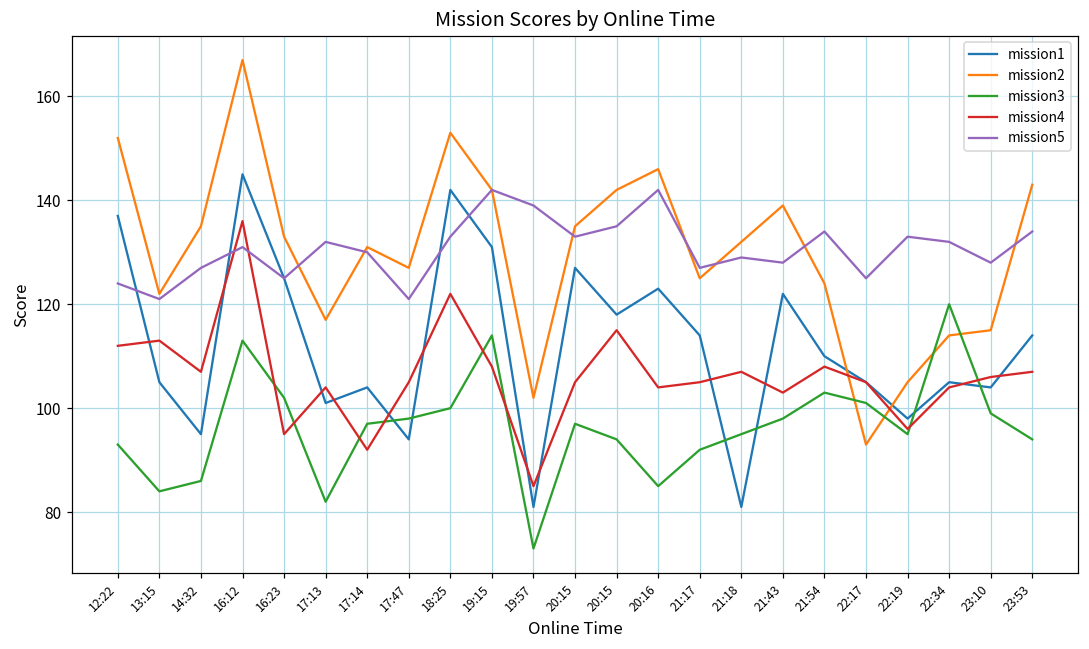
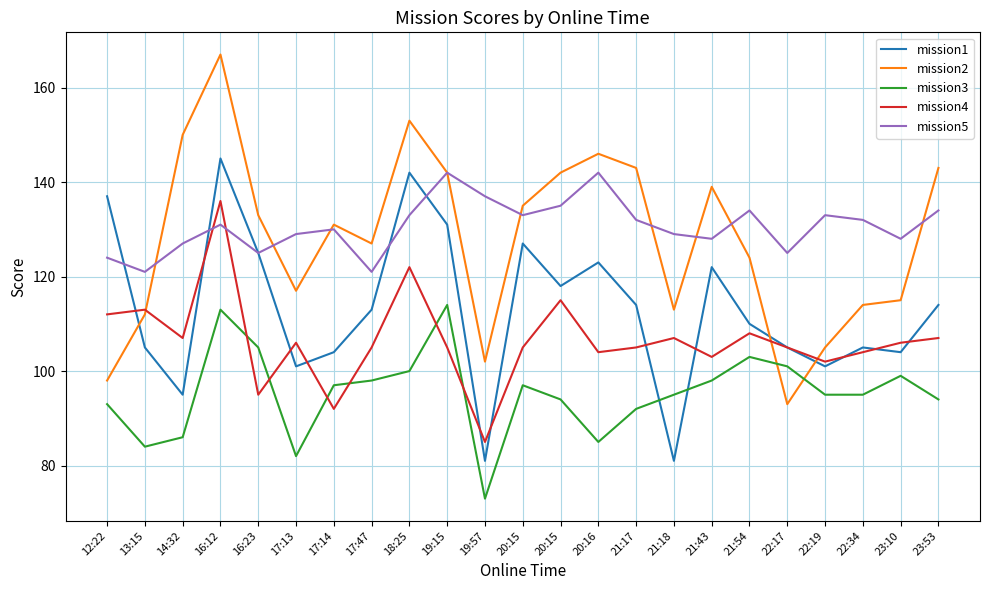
  {
    "mission1": {
      "12:22": 137,
      "13:15": 105,
      "14:32": 95,
      "16:12": 145,
      "17:13": 101,
      "17:14": 104,
-     "17:47": 94,
+     "17:47": 113,
      "18:25": 142,
      "19:15": 131,
      "19:57": 81,
      "20:16": 123,
      "21:17": 114,
      "21:18": 81,
      "21:43": 122,
      "21:54": 110,
-     "22:19": 98,
+     "22:19": 101,
      "22:34": 105,
      "23:10": 104,
      "23:53": 114
    },
    "mission2": {
-     "12:22": 152,
-     "13:15": 122,
-     "14:32": 135,
+     "12:22": 98,
+     "13:15": 112,
+     "14:32": 150,
      "16:12": 167,
      "16:23": 133,
      "17:13": 117,
      "17:14": 131,
      "17:47": 127,
      "18:25": 153,
      "19:57": 102,
      "20:16": 146,
-     "21:17": 125,
-     "21:18": 132,
+     "21:17": 143,
+     "21:18": 113,
      "21:43": 139,
      "21:54": 124,
      "22:17": 93,
      "22:19": 105,
      "22:34": 114,
      "23:10": 115,
      "23:53": 143
    },
    "mission3": {
      "12:22": 93,
      "13:15": 84,
      "14:32": 86,
      "16:12": 113,
-     "16:23": 102,
+     "16:23": 105,
      "17:13": 82,
      "17:14": 97,
      "17:47": 98,
      "18:25": 100,
      "19:15": 114,
      "19:57": 73,
      "20:16": 85,
      "21:17": 92,
      "21:18": 95,
      "21:43": 98,
      "21:54": 103,
      "22:17": 101,
      "22:19": 95,
-     "22:34": 120,
+     "22:34": 95,
      "23:10": 99,
      "23:53": 94
    },
    "mission4": {
      "12:22": 112,
      "13:15": 113,
      "14:32": 107,
      "16:12": 136,
      "16:23": 95,
-     "17:13": 104,
+     "17:13": 106,
      "17:14": 92,
      "17:47": 105,
      "18:25": 122,
-     "19:15": 108,
+     "19:15": 105,
      "19:57": 85,
      "20:16": 104,
      "21:17": 105,
      "21:18": 107,
      "21:43": 103,
      "21:54": 108,
-     "22:19": 96,
+     "22:19": 102,
      "22:34": 104,
      "23:10": 106,
      "23:53": 107
    },
    "mission5": {
      "12:22": 124,
      "13:15": 121,
      "14:32": 127,
      "16:12": 131,
-     "17:13": 132,
+     "17:13": 129,
      "17:14": 130,
      "17:47": 121,
      "18:25": 133,
-     "19:57": 139,
+     "19:57": 137,
      "20:16": 142,
-     "21:17": 127,
+     "21:17": 132,
      "21:18": 129,
      "21:43": 128,
      "21:54": 134,
      "22:17": 125,
      "22:19": 133,
      "22:34": 132,
      "23:10": 128,
      "23:53": 134
    }
  }
